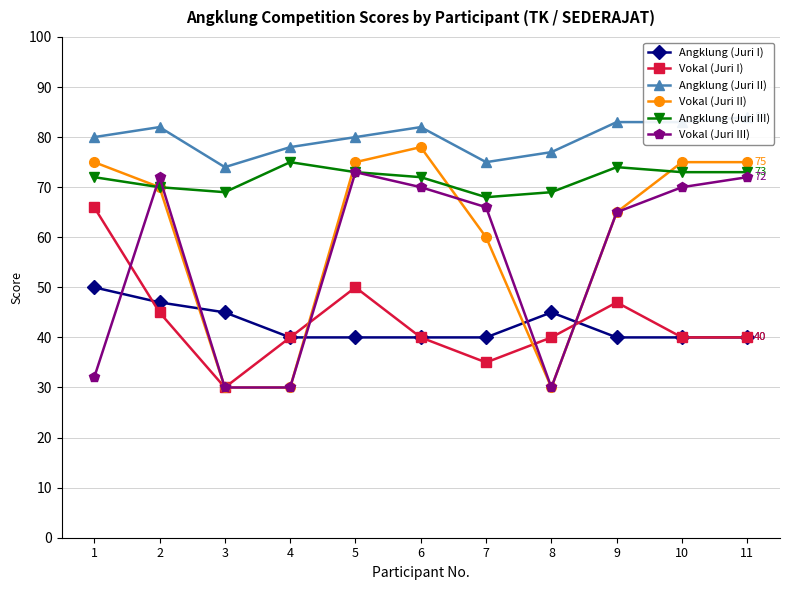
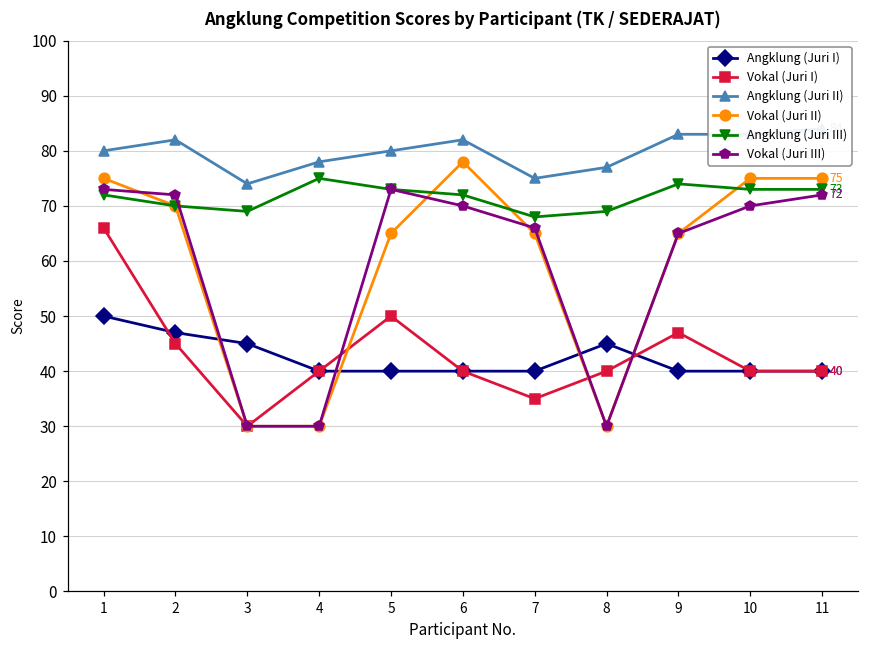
  {
    "Angklung (Juri I)": {
      "1": 50,
      "2": 47,
      "3": 45,
      "5": 40,
      "7": 40,
      "8": 45,
      "9": 40
    },
    "Vokal (Juri I)": {
      "1": 66,
      "2": 45,
      "5": 50,
      "7": 35,
      "8": 40,
      "9": 47
    },
    "Angklung (Juri II)": {
      "1": 80,
      "2": 82,
      "3": 74,
      "4": 78,
      "5": 80,
      "6": 82,
      "7": 75,
      "8": 77,
      "9": 83
    },
    "Vokal (Juri II)": {
      "1": 75,
-     "5": 75,
+     "5": 65,
      "6": 78,
-     "7": 60,
+     "7": 65,
      "10": 75
    },
    "Angklung (Juri III)": {
      "1": 72,
      "3": 69,
      "4": 75,
      "6": 72,
      "7": 68,
      "8": 69,
      "9": 74,
      "10": 73
    },
    "Vokal (Juri III)": {
-     "1": 32,
+     "1": 73,
      "2": 72,
      "6": 70,
      "7": 66,
      "10": 70
    }
  }
